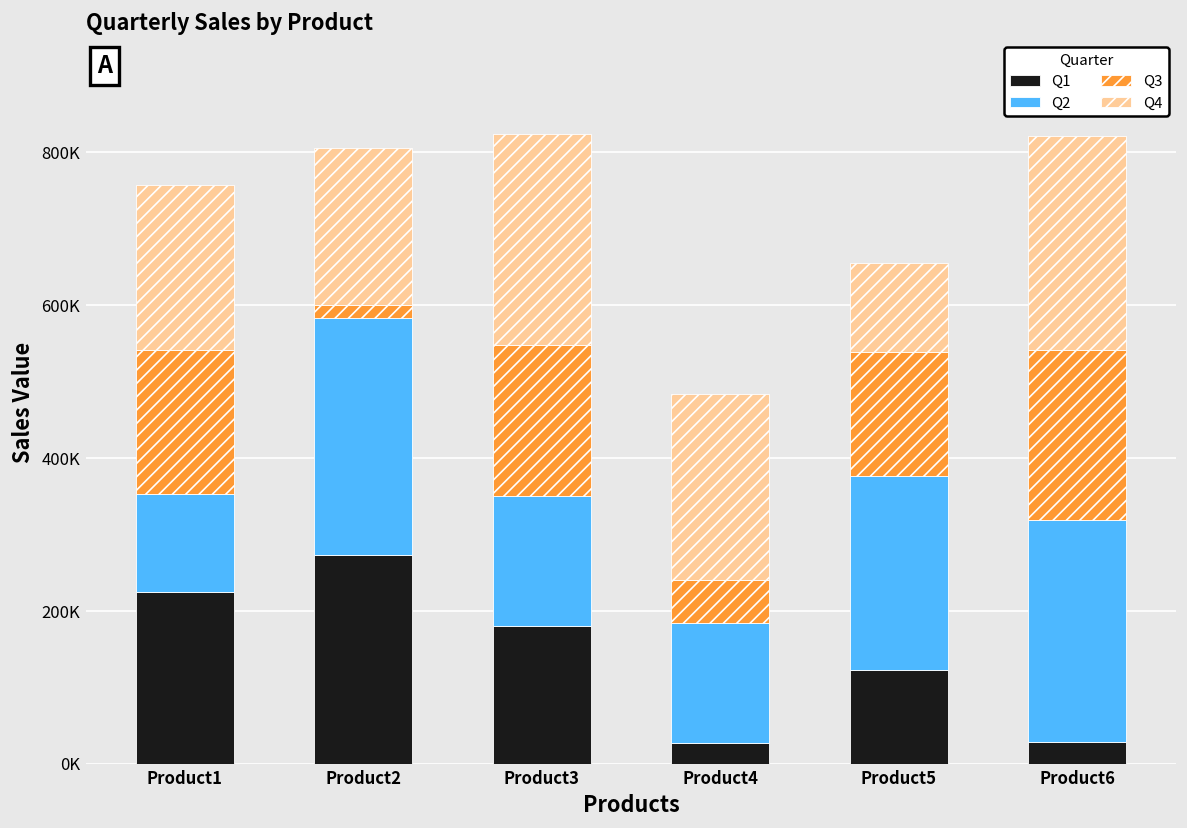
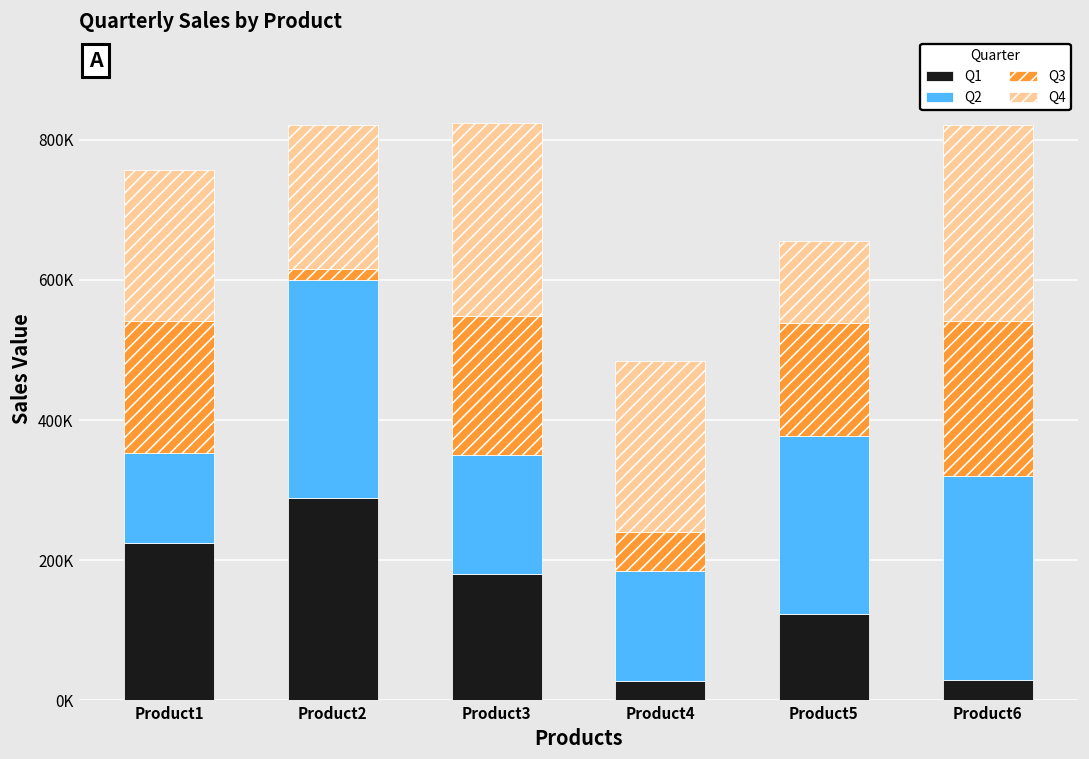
  {
    "Q1": {
      "Product1": 220000,
-     "Product2": 270000,
+     "Product2": 290000,
      "Product3": 180000,
      "Product4": 30000,
      "Product5": 120000,
      "Product6": 30000
    },
    "Q2": {
      "Product1": 130000,
      "Product2": 310000,
      "Product3": 170000,
      "Product4": 160000,
      "Product5": 250000,
      "Product6": 290000
    },
    "Q3": {
      "Product1": 190000,
      "Product2": 20000,
      "Product3": 200000,
      "Product4": 60000,
      "Product5": 160000,
      "Product6": 220000
    },
    "Q4": {
      "Product1": 220000,
      "Product2": 200000,
      "Product3": 280000,
      "Product4": 240000,
      "Product5": 120000,
      "Product6": 280000
    }
  }
